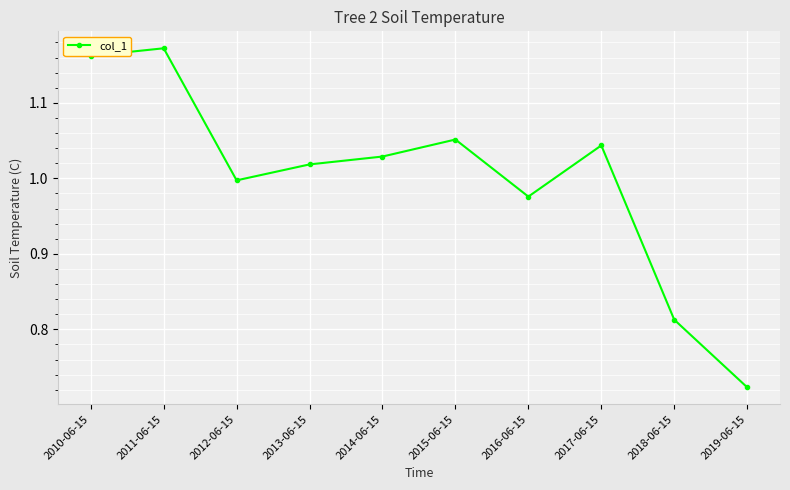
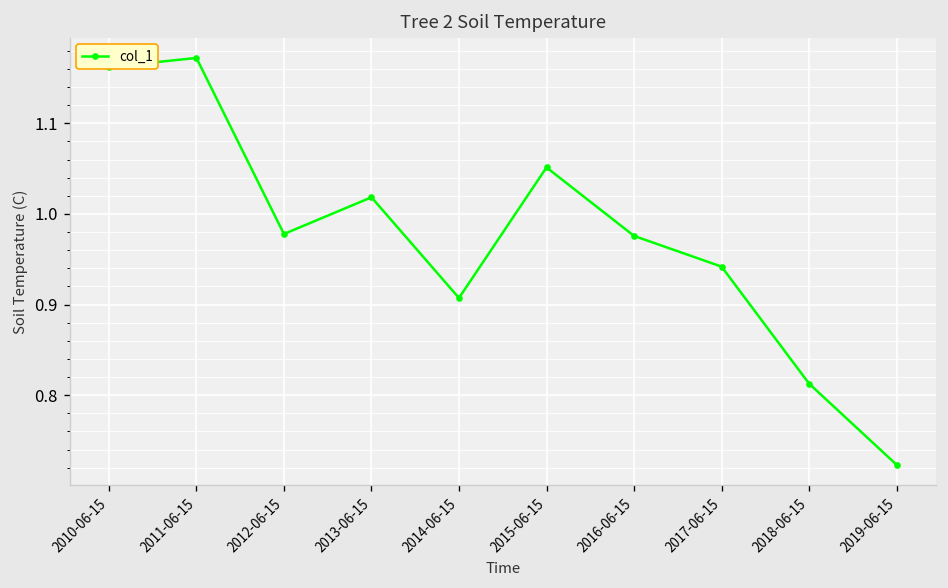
  {
    "2010-06-15": 1.16,
    "2011-06-15": 1.17,
-   "2012-06-15": 1.00,
+   "2012-06-15": 0.98,
    "2013-06-15": 1.02,
-   "2014-06-15": 1.03,
+   "2014-06-15": 0.91,
    "2015-06-15": 1.05,
    "2016-06-15": 0.98,
-   "2017-06-15": 1.04,
+   "2017-06-15": 0.94,
    "2018-06-15": 0.81,
    "2019-06-15": 0.72
  }
